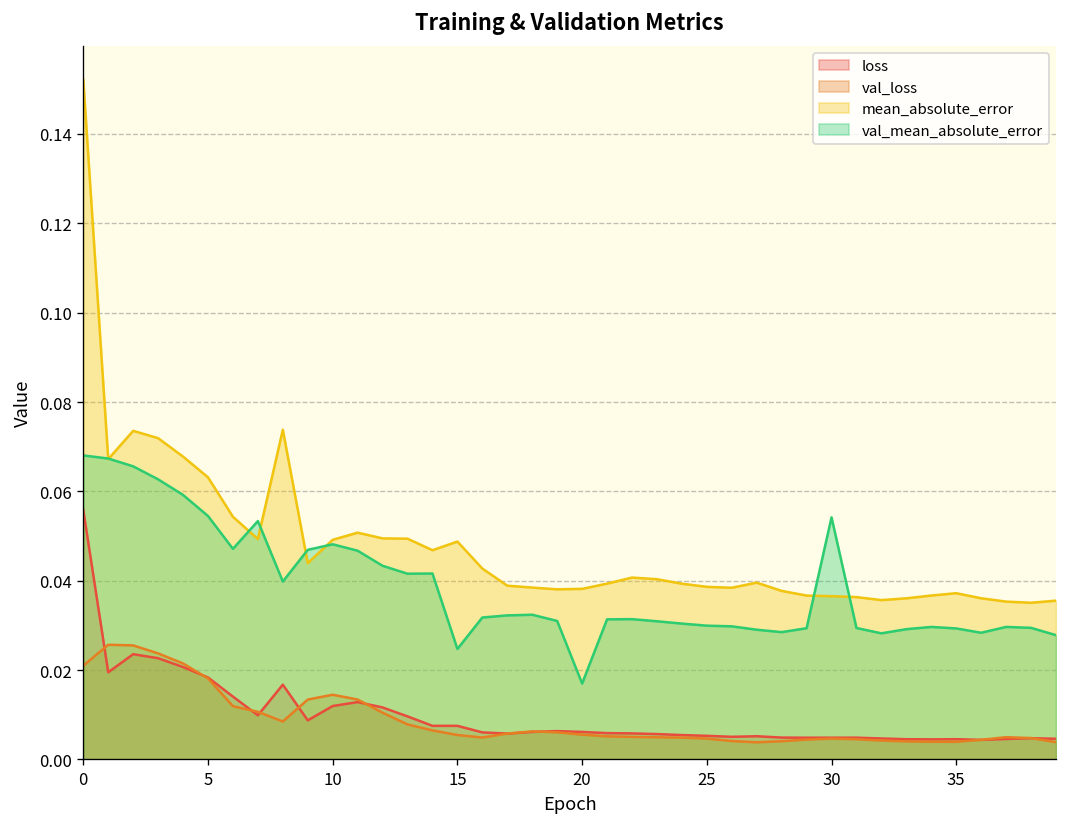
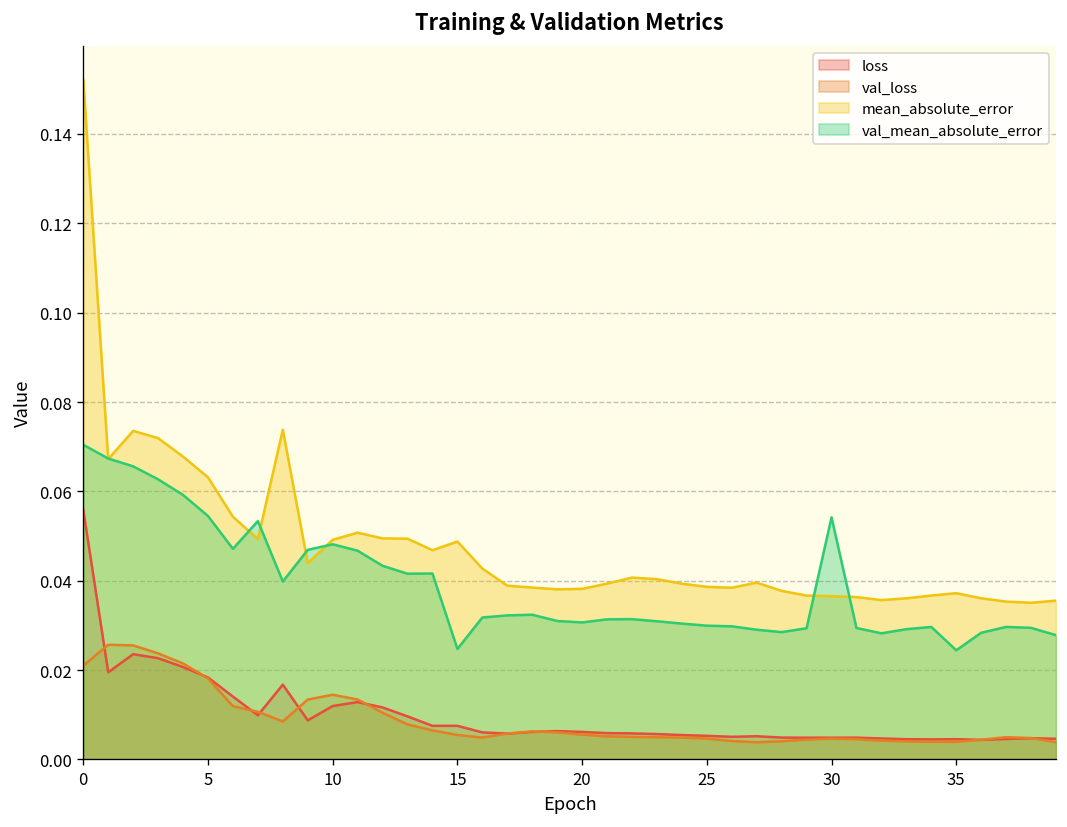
  {
    "val_mean_absolute_error": {
-     "0": 0.068,
+     "0": 0.070,
      "5": 0.054,
      "10": 0.048,
      "15": 0.025,
-     "20": 0.017,
+     "20": 0.031,
      "25": 0.030,
      "30": 0.054,
-     "35": 0.029
+     "35": 0.024
    }
  }
